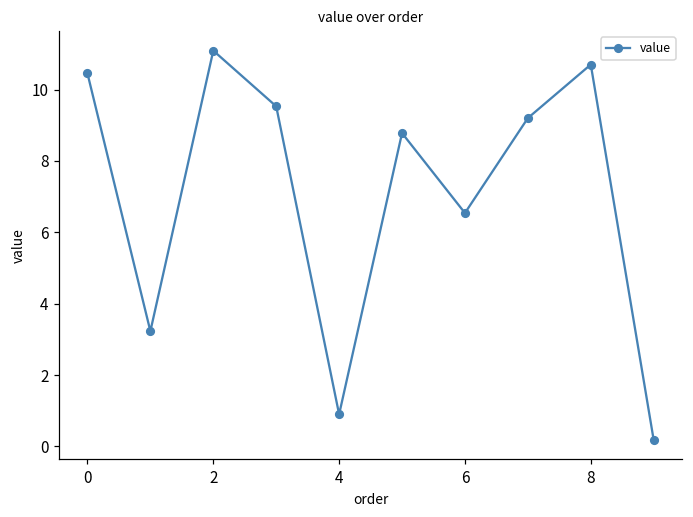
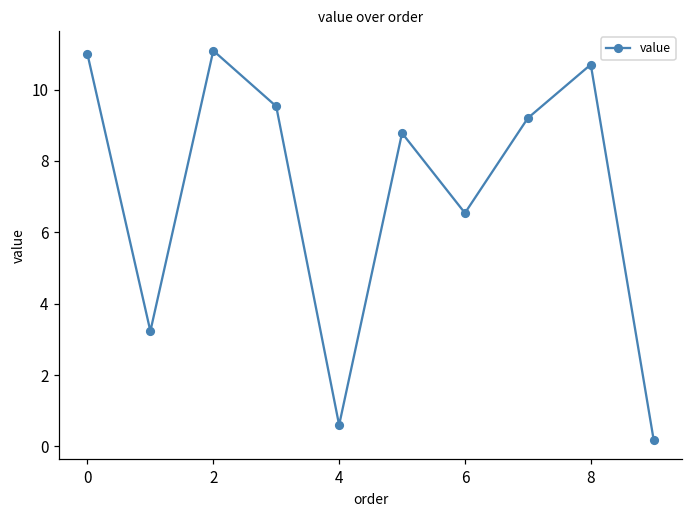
  {
-   "0": 10.5,
+   "0": 11.0,
    "2": 11.1,
-   "4": 0.9,
+   "4": 0.6,
    "6": 6.5,
    "8": 10.7
  }
